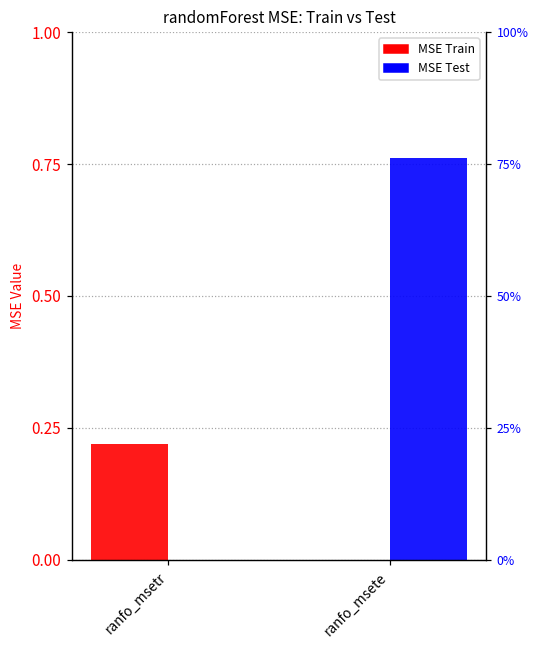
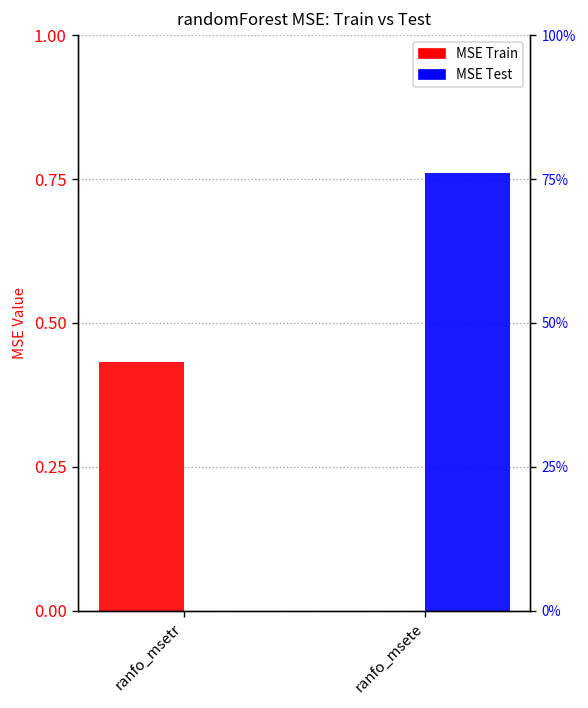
  {
    "MSE Train": {
-     "ranfo_msetr": 0.22,
+     "ranfo_msetr": 0.43,
      "ranfo_msete": 0.00
    },
    "MSE Test": {
      "ranfo_msetr": 0.00,
      "ranfo_msete": 0.76
    }
  }
